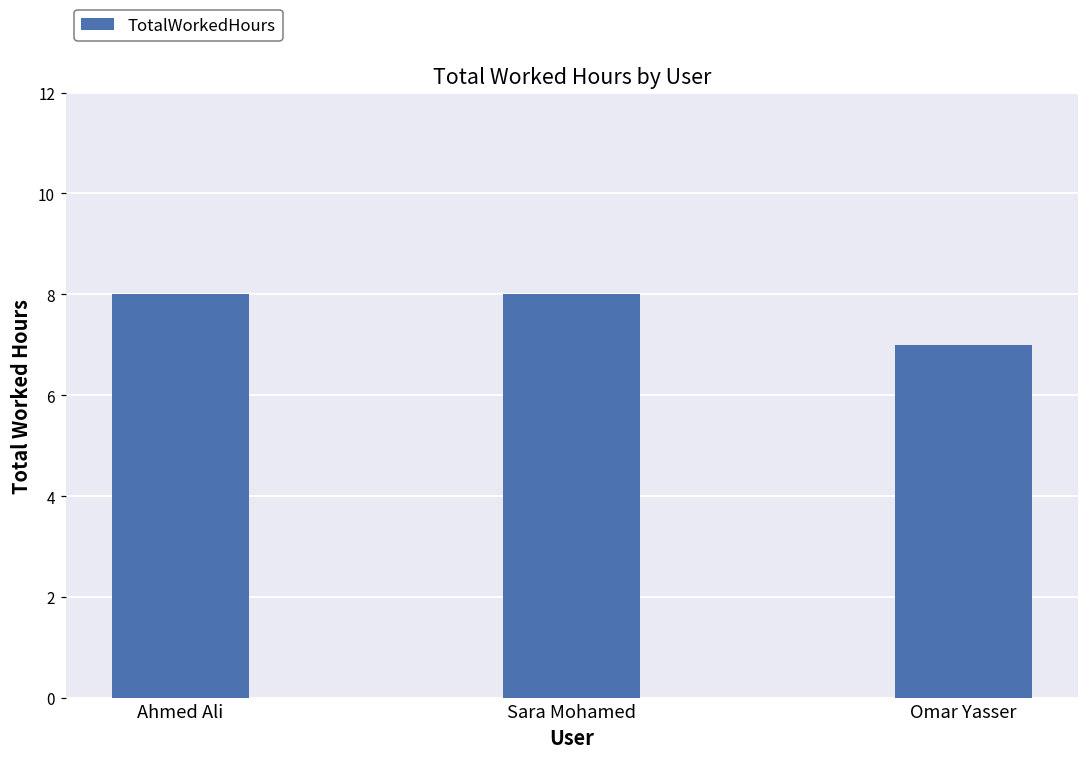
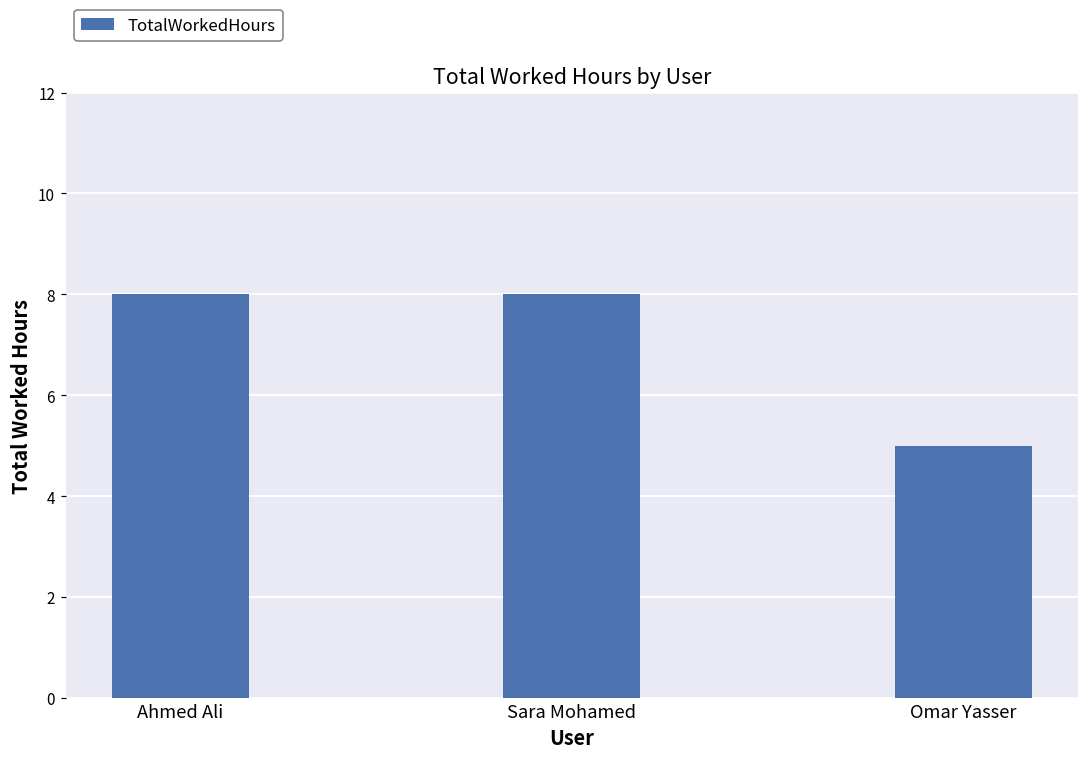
  {
    "Ahmed Ali": 8,
    "Sara Mohamed": 8,
-   "Omar Yasser": 7
+   "Omar Yasser": 5
  }
